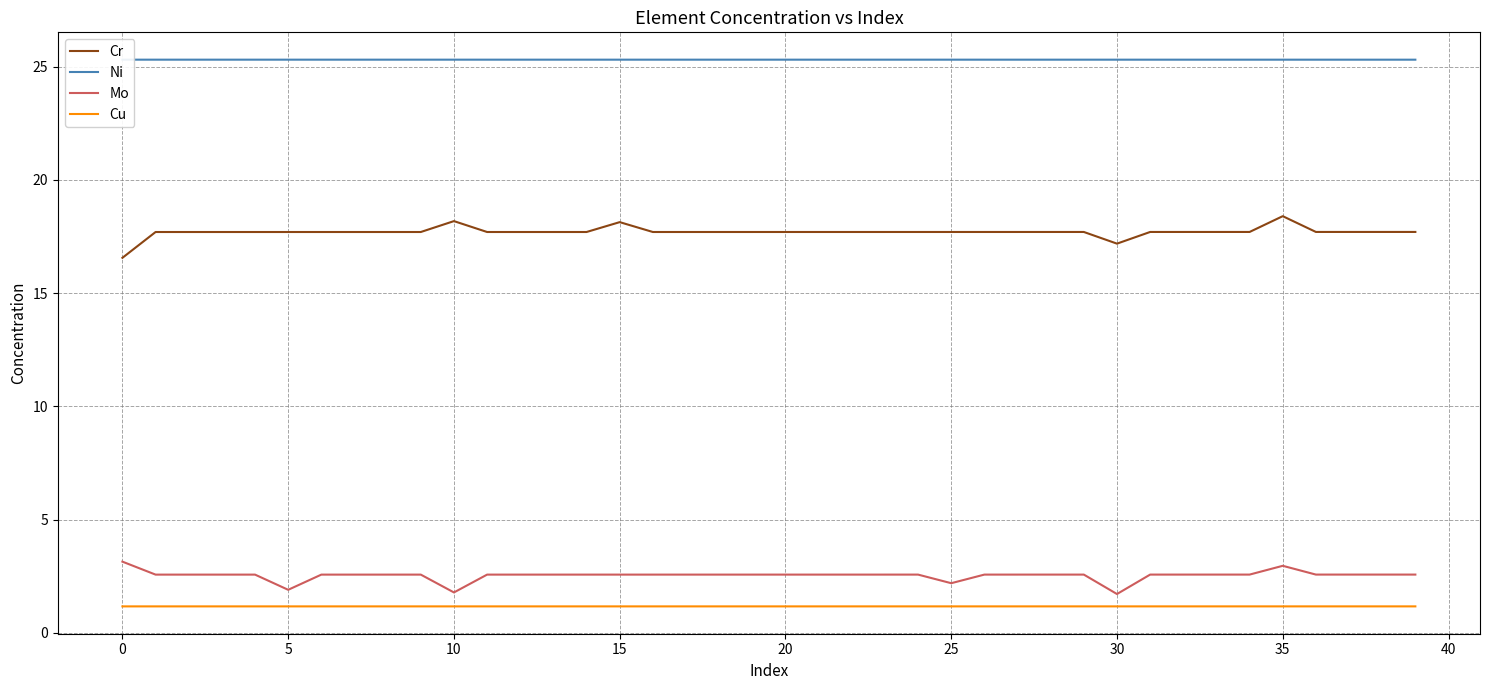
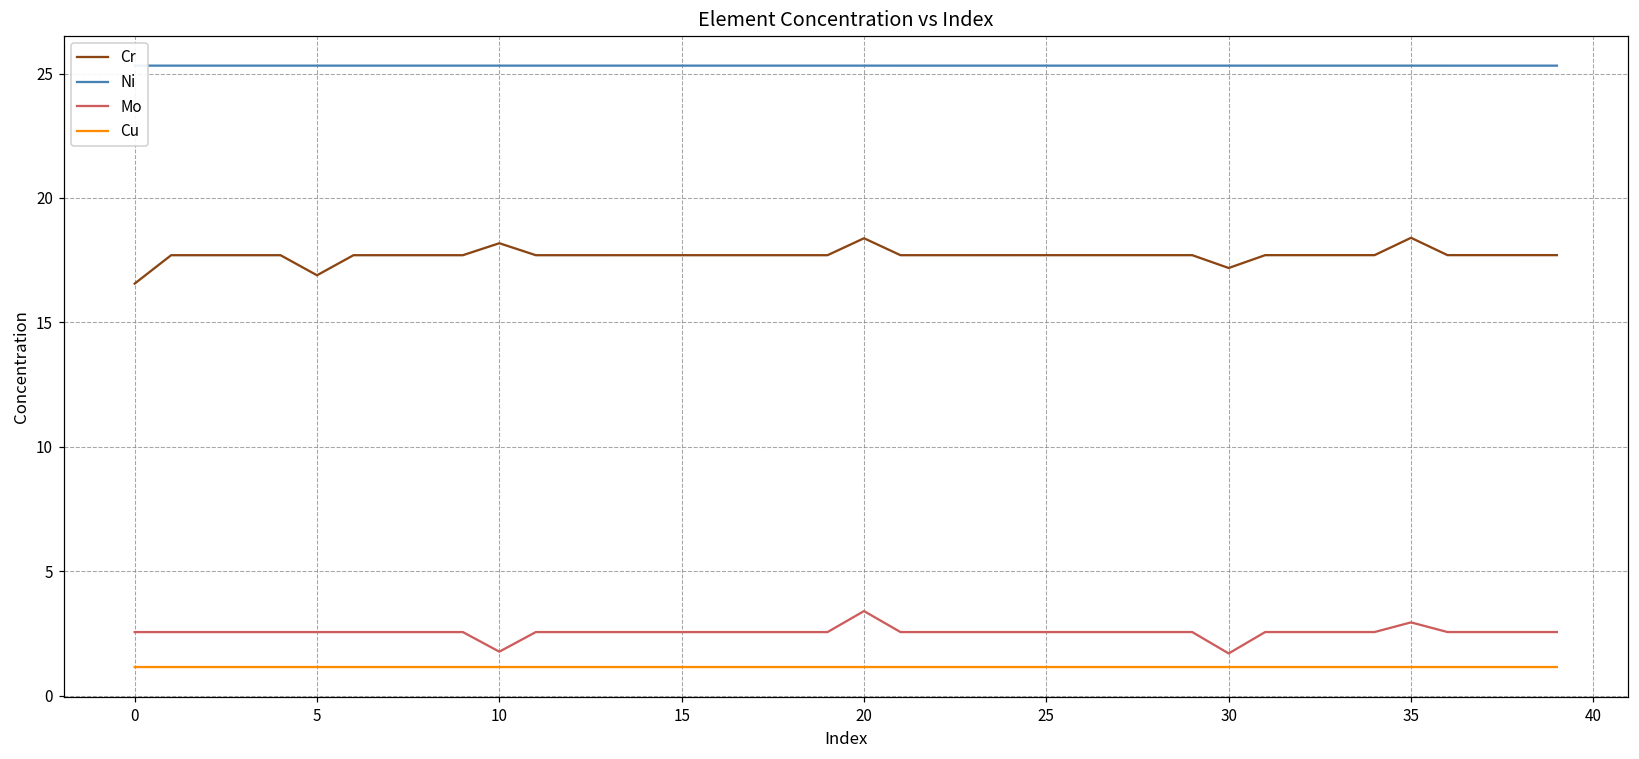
  {
    "Cr": {
      "0": 16.6,
-     "5": 17.7,
+     "5": 16.9,
      "10": 18.2,
-     "15": 18.1,
-     "20": 17.7,
+     "15": 17.7,
+     "20": 18.4,
      "25": 17.7,
      "30": 17.2,
      "35": 18.4
    },
    "Ni": {
      "5": 25.3,
      "10": 25.3,
      "15": 25.3,
      "20": 25.3,
      "25": 25.3,
      "30": 25.3,
      "35": 25.3
    },
    "Mo": {
-     "0": 3.1,
-     "5": 1.9,
+     "0": 2.6,
+     "5": 2.6,
      "10": 1.8,
      "15": 2.6,
-     "20": 2.6,
-     "25": 2.2,
+     "20": 3.4,
+     "25": 2.6,
      "30": 1.7,
      "35": 3.0
    },
    "Cu": {
      "0": 1.2,
      "5": 1.2,
      "10": 1.2,
      "15": 1.2,
      "20": 1.2,
      "25": 1.2,
      "30": 1.2,
      "35": 1.2
    }
  }
